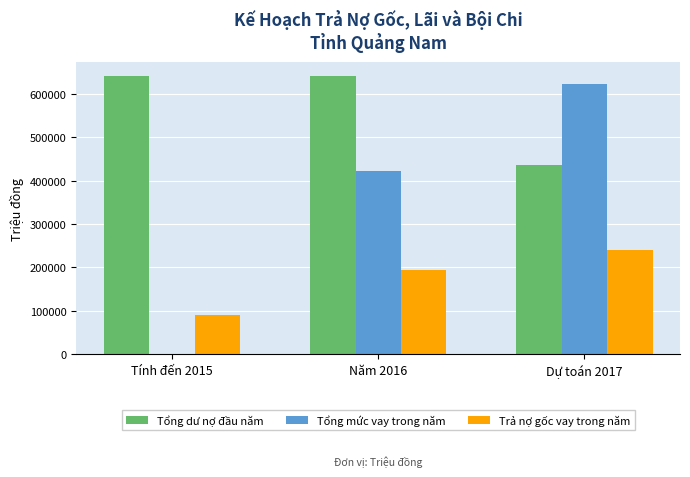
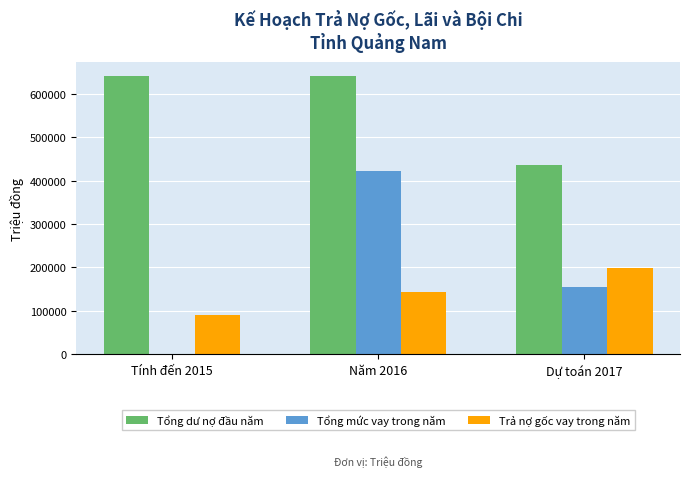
  {
    "Tổng dư nợ đầu năm": {
      "Tính đến 2015": 640000,
      "Năm 2016": 640000,
      "Dự toán 2017": 440000
    },
    "Tổng mức vay trong năm": {
      "Tính đến 2015": 0,
      "Năm 2016": 420000,
-     "Dự toán 2017": 620000
+     "Dự toán 2017": 160000
    },
    "Trả nợ gốc vay trong năm": {
      "Tính đến 2015": 90000,
-     "Năm 2016": 190000,
-     "Dự toán 2017": 240000
+     "Năm 2016": 140000,
+     "Dự toán 2017": 200000
    }
  }
